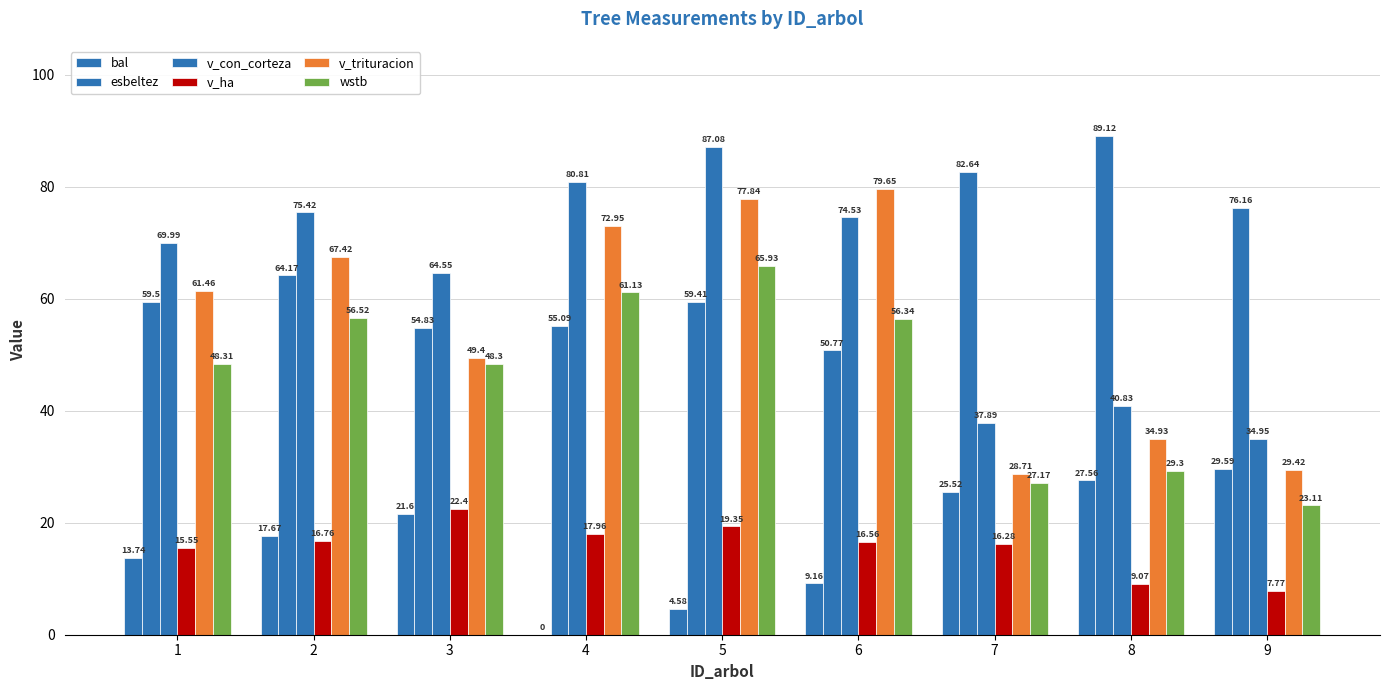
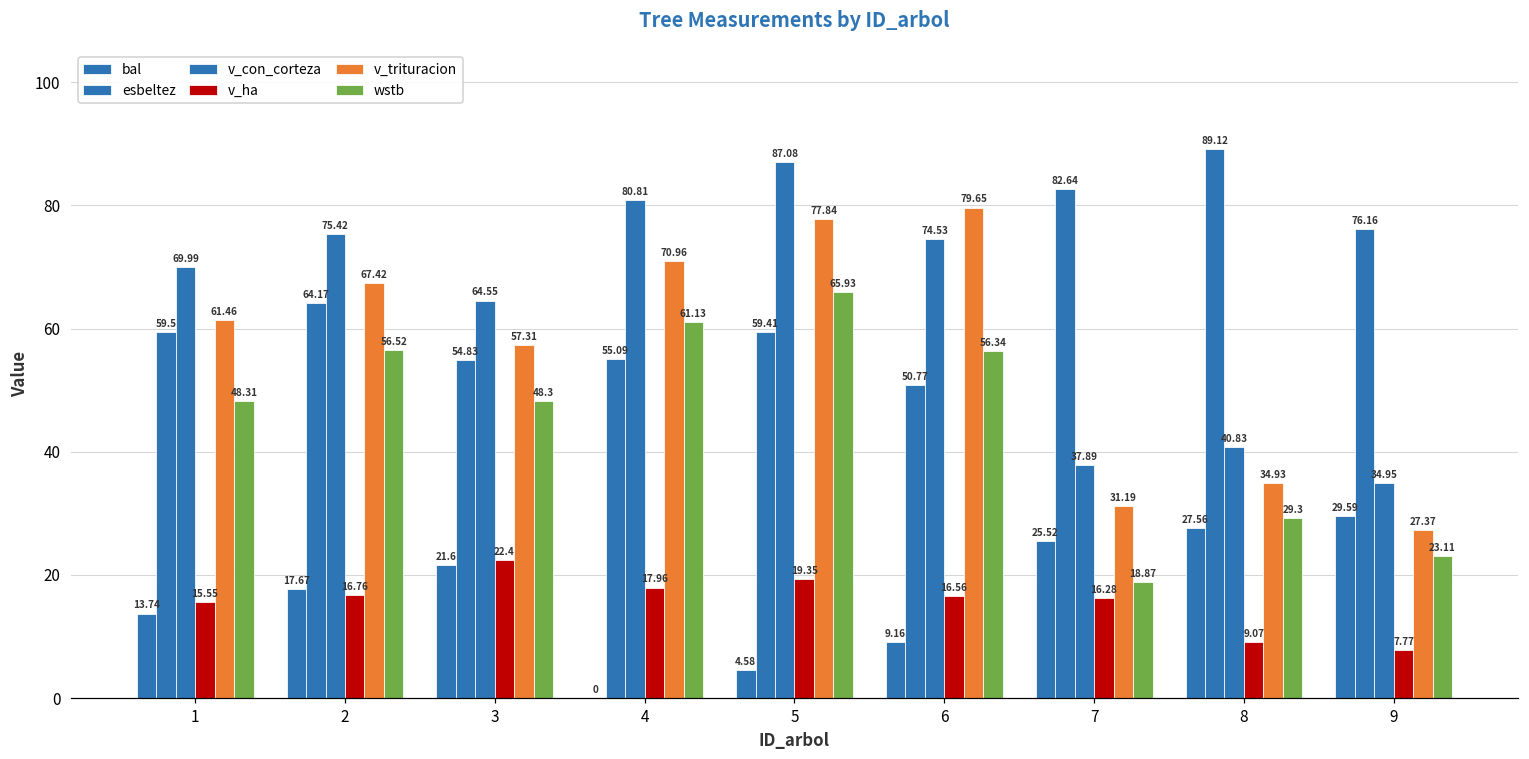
  {
    "v_ha": {
      "1": 15.55,
      "2": 16.76,
      "3": 22.4,
      "4": 17.96,
      "5": 19.35,
      "6": 16.56,
      "7": 16.28,
      "8": 9.07,
      "9": 7.77
    },
    "v_trituracion": {
      "1": 61.46,
      "2": 67.42,
-     "3": 49.4,
-     "4": 72.95,
+     "3": 57.31,
+     "4": 70.96,
      "5": 77.84,
      "6": 79.65,
-     "7": 28.71,
+     "7": 31.19,
      "8": 34.93,
-     "9": 29.42
+     "9": 27.37
    },
    "wstb": {
      "1": 48.31,
      "2": 56.52,
      "3": 48.3,
      "4": 61.13,
      "5": 65.93,
      "6": 56.34,
-     "7": 27.17,
+     "7": 18.87,
      "8": 29.3,
      "9": 23.11
    }
  }
